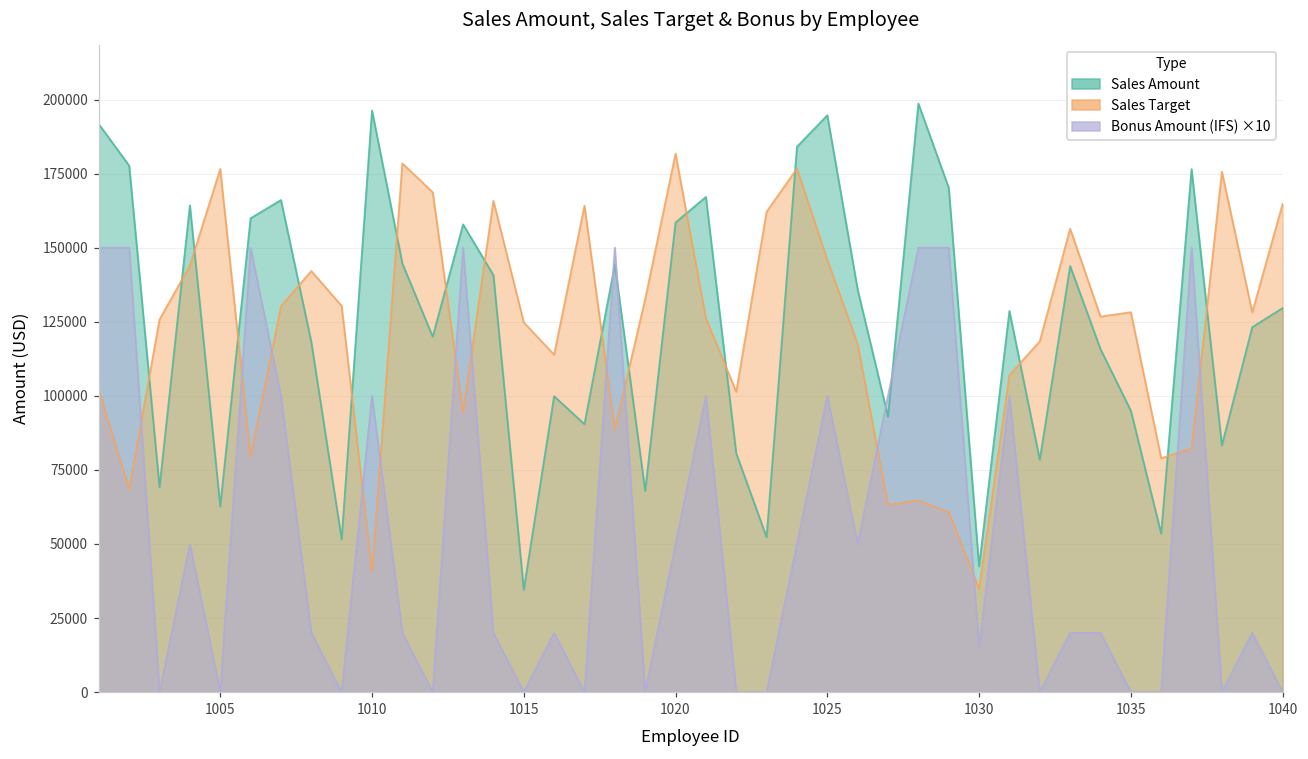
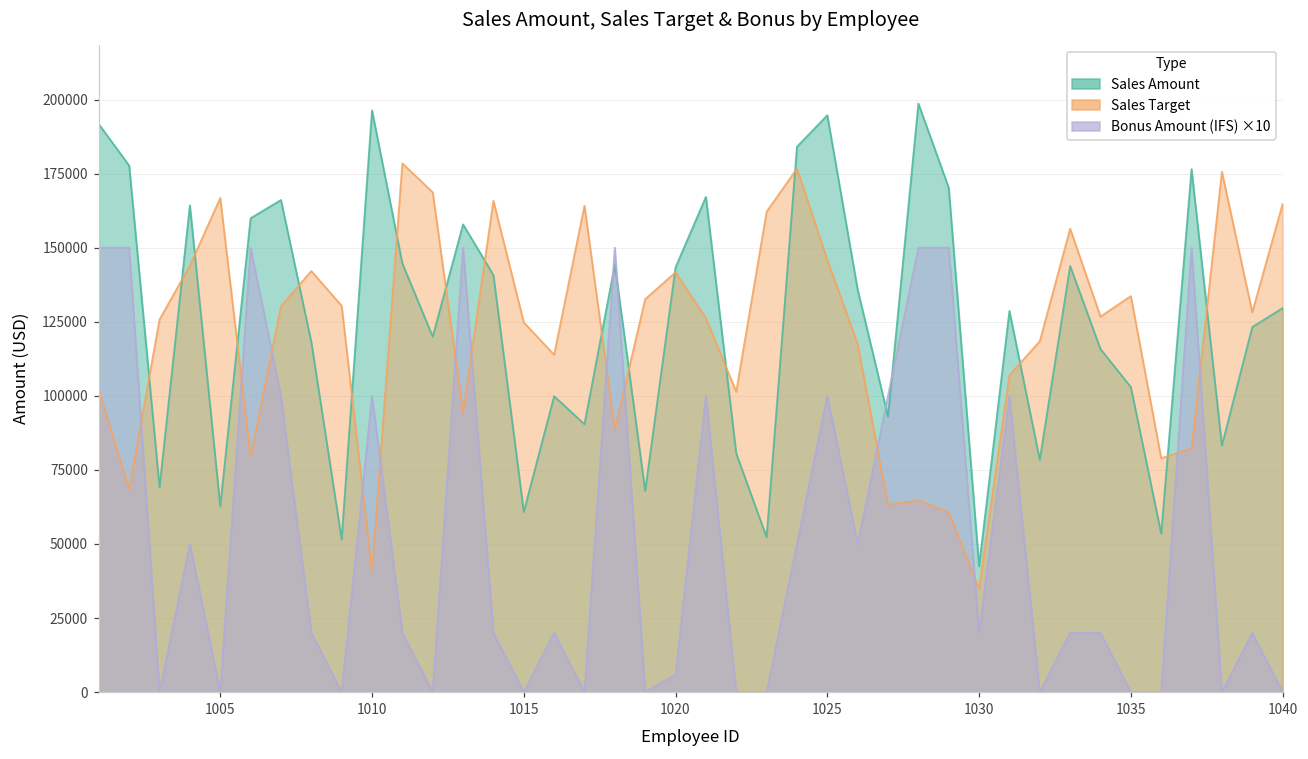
  {
    "Sales Amount": {
      "1005": 63000,
      "1010": 196000,
-     "1015": 35000,
-     "1020": 159000,
+     "1015": 61000,
+     "1020": 143000,
      "1025": 195000,
      "1030": 42000,
-     "1035": 95000,
+     "1035": 103000,
      "1040": 130000
    },
    "Sales Target": {
-     "1005": 177000,
+     "1005": 167000,
      "1010": 41000,
      "1015": 125000,
-     "1020": 182000,
+     "1020": 142000,
      "1025": 146000,
      "1030": 35000,
-     "1035": 128000,
+     "1035": 134000,
      "1040": 165000
    },
    "Bonus Amount (IFS) ×10": {
      "1005": 0,
      "1010": 100000,
      "1015": 0,
-     "1020": 50000,
+     "1020": 6000,
      "1025": 100000,
-     "1030": 15000,
+     "1030": 20000,
      "1035": 0,
      "1040": 0
    }
  }
